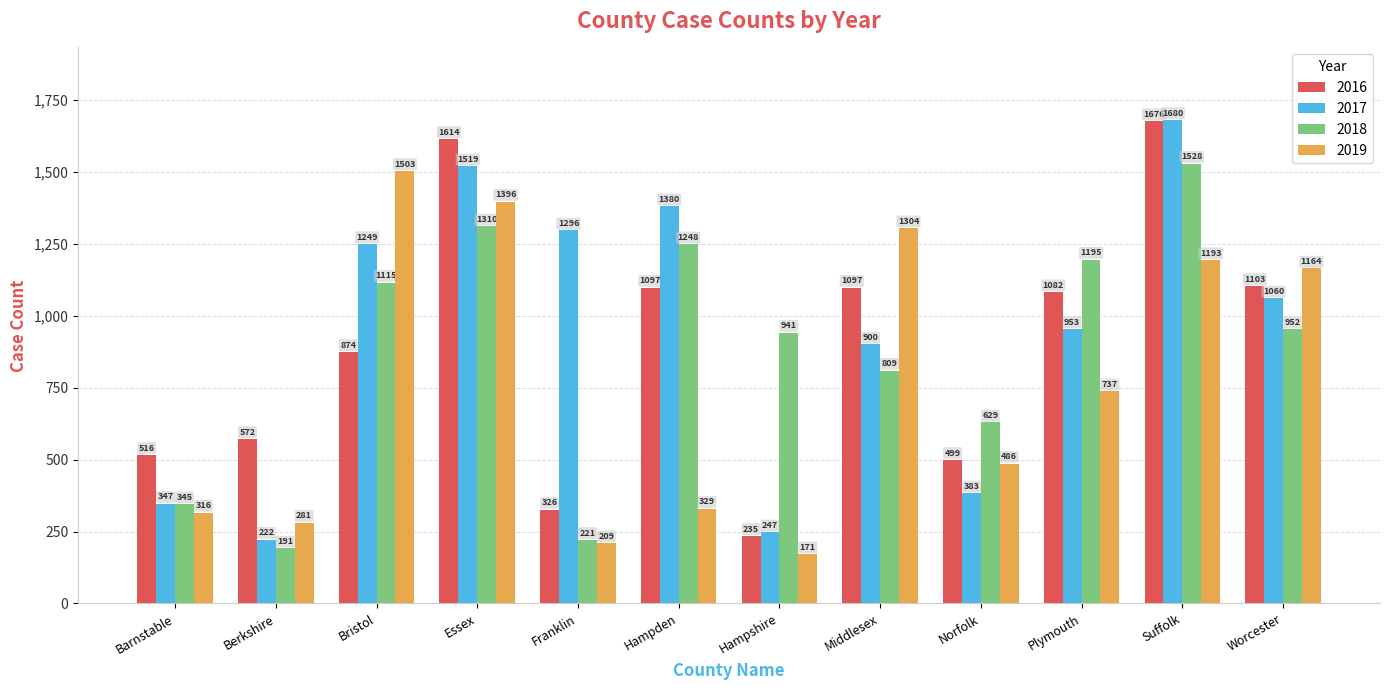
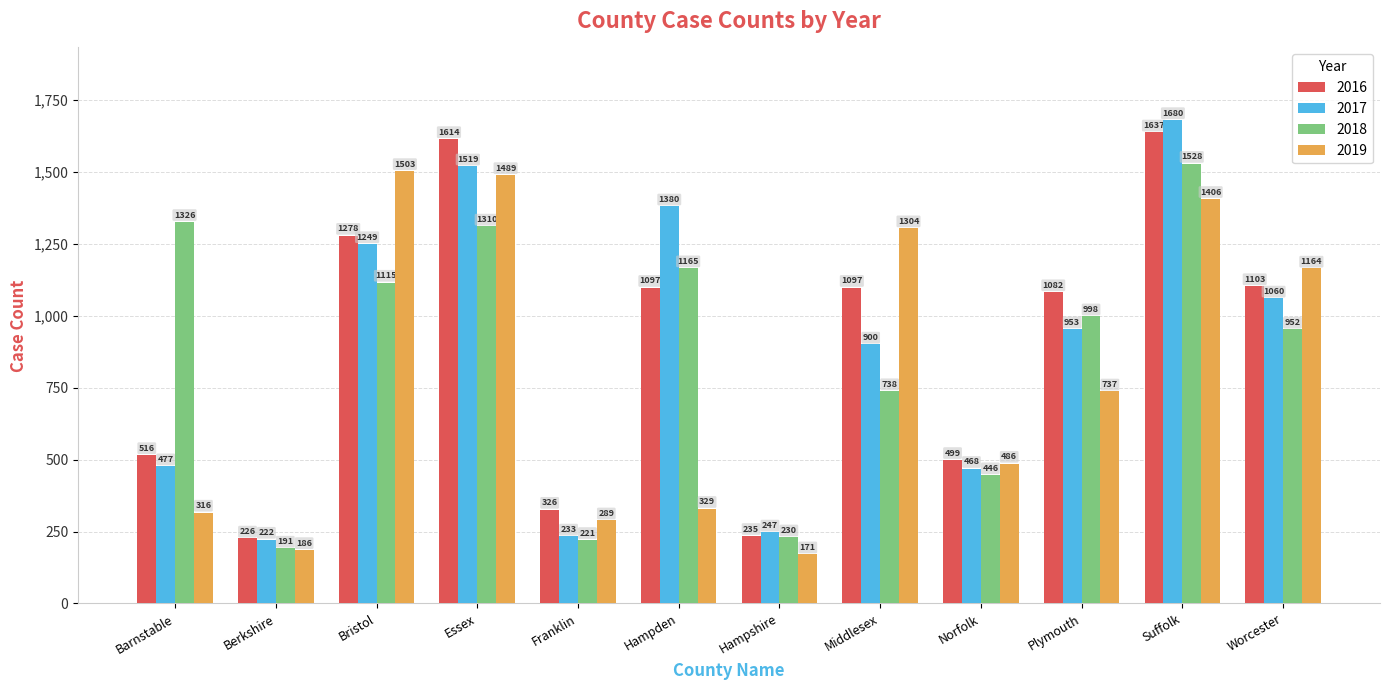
  {
    "2016": {
-     "Berkshire": 572,
-     "Bristol": 874,
-     "Suffolk": 1676
+     "Berkshire": 226,
+     "Bristol": 1278,
+     "Suffolk": 1637
    },
    "2017": {
-     "Barnstable": 347,
-     "Franklin": 1296,
-     "Norfolk": 383
+     "Barnstable": 477,
+     "Franklin": 233,
+     "Norfolk": 468
    },
    "2018": {
-     "Barnstable": 345,
-     "Hampden": 1248,
-     "Hampshire": 941,
-     "Middlesex": 809,
-     "Norfolk": 629,
-     "Plymouth": 1195
+     "Barnstable": 1326,
+     "Hampden": 1165,
+     "Hampshire": 230,
+     "Middlesex": 738,
+     "Norfolk": 446,
+     "Plymouth": 998
    },
    "2019": {
-     "Berkshire": 281,
-     "Essex": 1396,
-     "Franklin": 209,
-     "Suffolk": 1193
+     "Berkshire": 186,
+     "Essex": 1489,
+     "Franklin": 289,
+     "Suffolk": 1406
    }
  }
